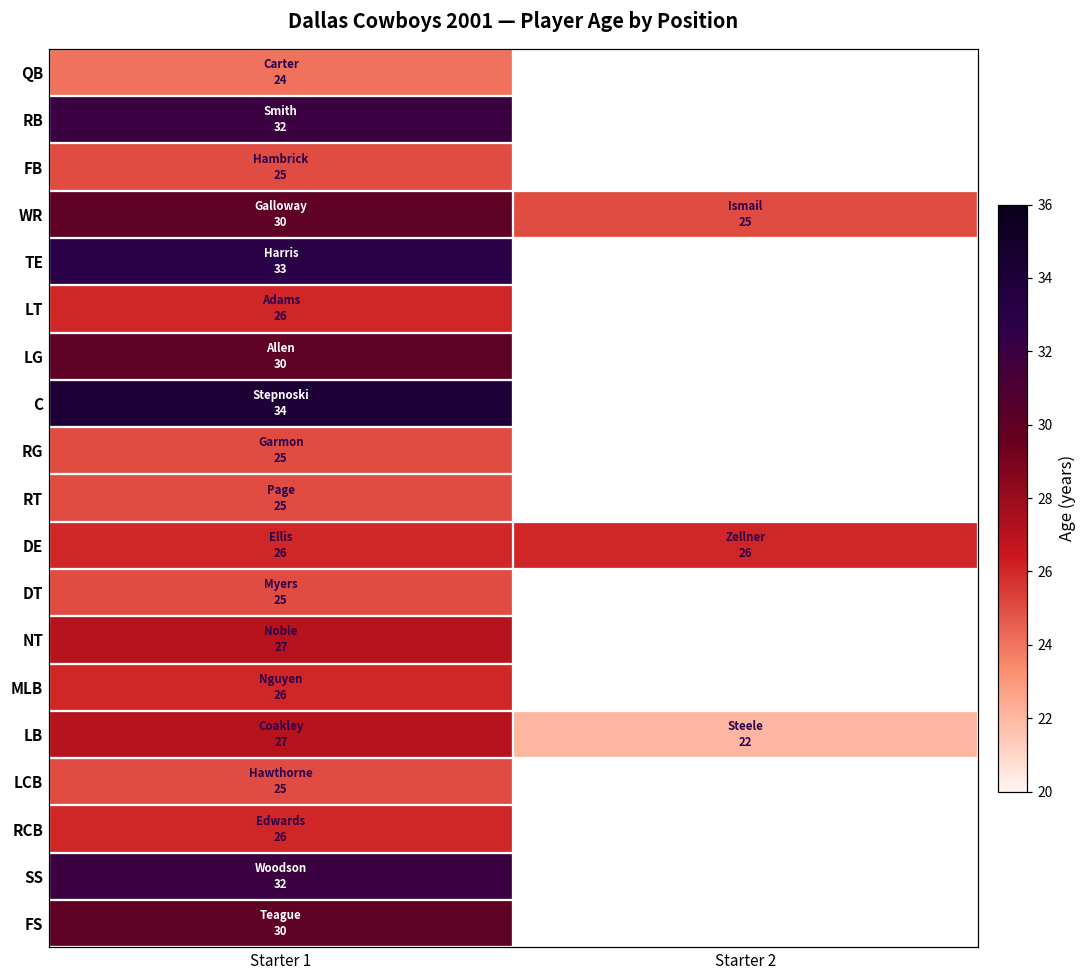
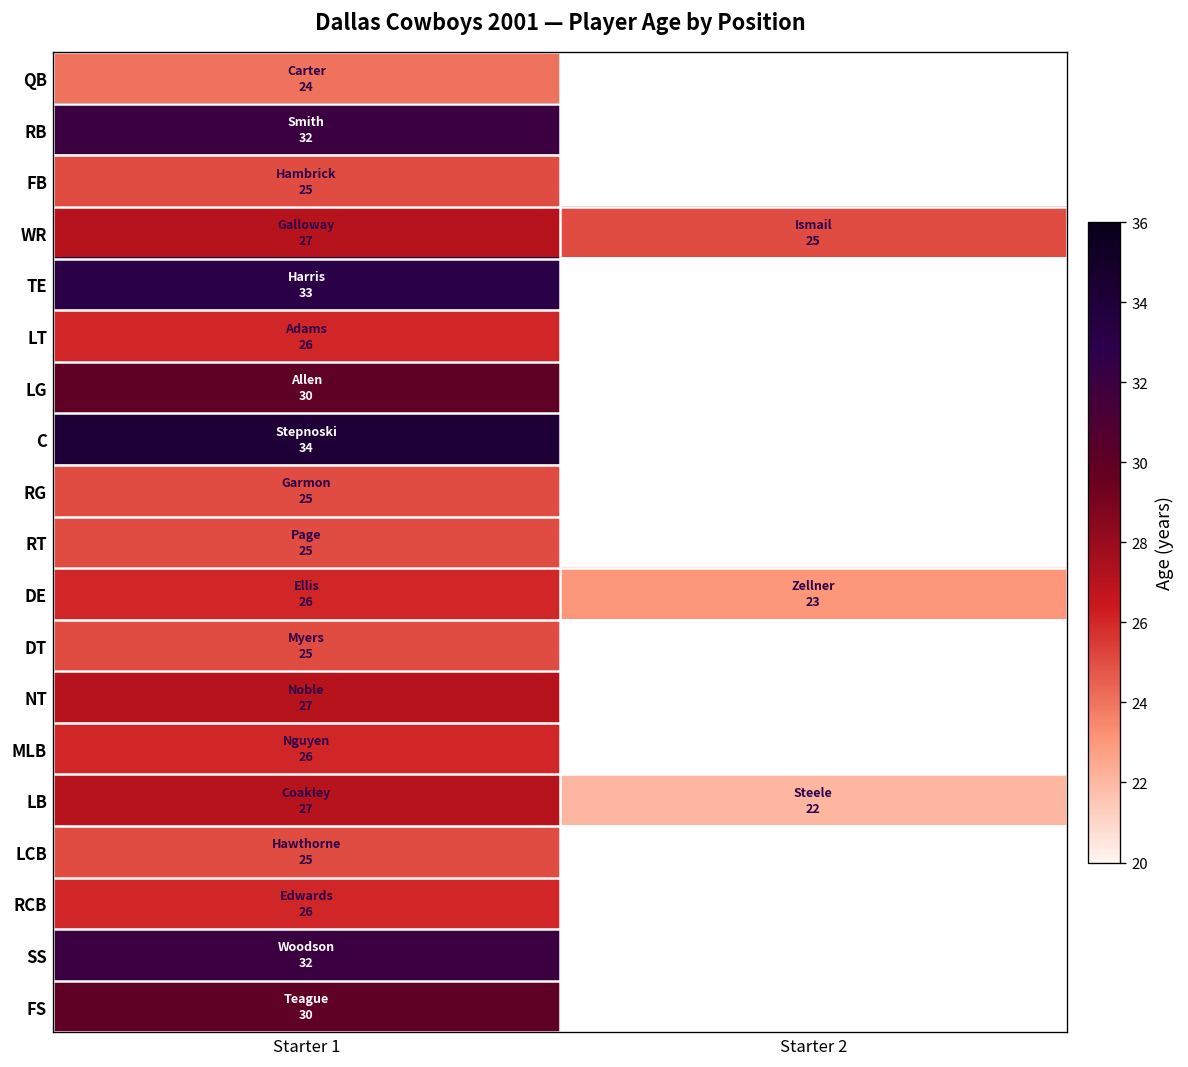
  {
    "QB": {
      "Starter 1": 24
    },
    "RB": {
      "Starter 1": 32
    },
    "FB": {
      "Starter 1": 25
    },
    "WR": {
-     "Starter 1": 30,
+     "Starter 1": 27,
      "Starter 2": 25
    },
    "TE": {
      "Starter 1": 33
    },
    "LT": {
      "Starter 1": 26
    },
    "LG": {
      "Starter 1": 30
    },
    "C": {
      "Starter 1": 34
    },
    "RG": {
      "Starter 1": 25
    },
    "RT": {
      "Starter 1": 25
    },
    "DE": {
      "Starter 1": 26,
-     "Starter 2": 26
+     "Starter 2": 23
    },
    "DT": {
      "Starter 1": 25
    },
    "NT": {
      "Starter 1": 27
    },
    "MLB": {
      "Starter 1": 26
    },
    "LB": {
      "Starter 1": 27,
      "Starter 2": 22
    },
    "LCB": {
      "Starter 1": 25
    },
    "RCB": {
      "Starter 1": 26
    },
    "SS": {
      "Starter 1": 32
    },
    "FS": {
      "Starter 1": 30
    }
  }
